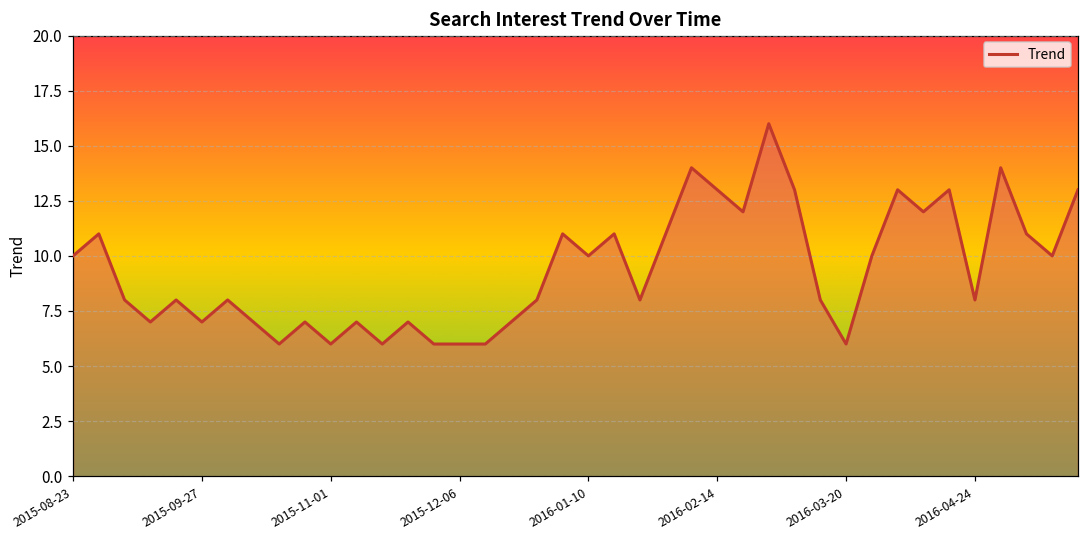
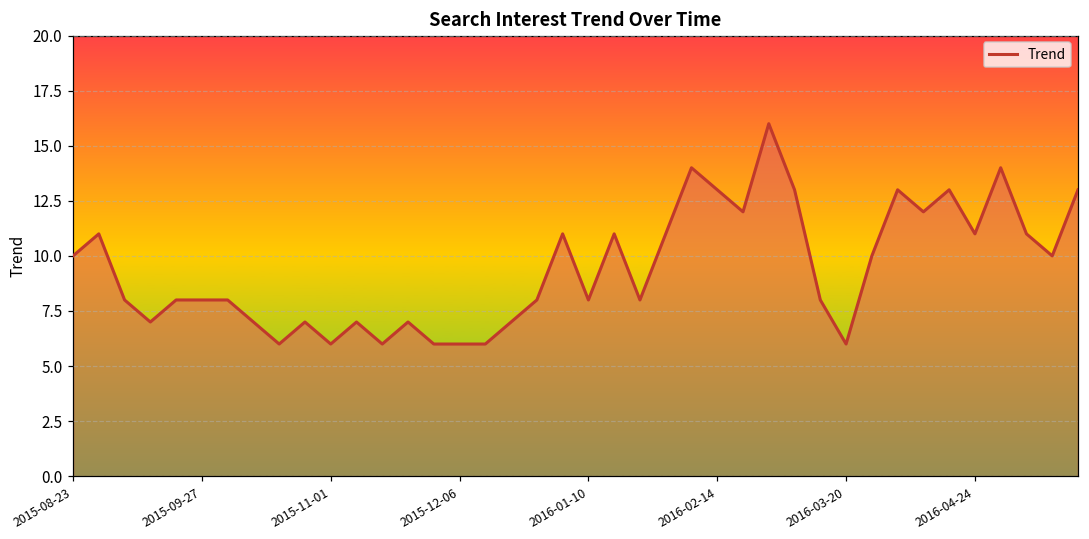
  {
    "2015-08-23": 10,
-   "2015-09-27": 7,
+   "2015-09-27": 8,
    "2015-11-01": 6,
    "2015-12-06": 6,
-   "2016-01-10": 10,
+   "2016-01-10": 8,
    "2016-02-14": 13,
    "2016-03-20": 6,
-   "2016-04-24": 8
+   "2016-04-24": 11
  }
